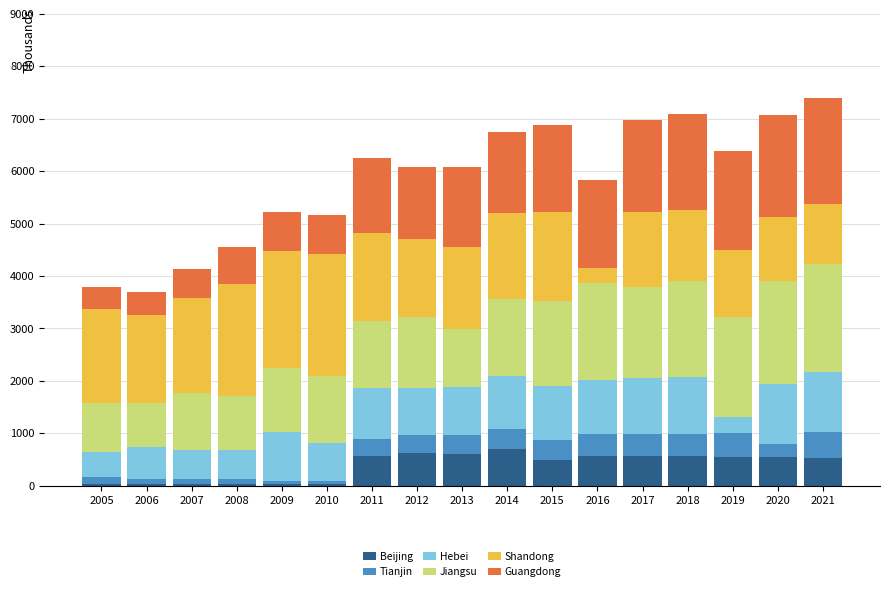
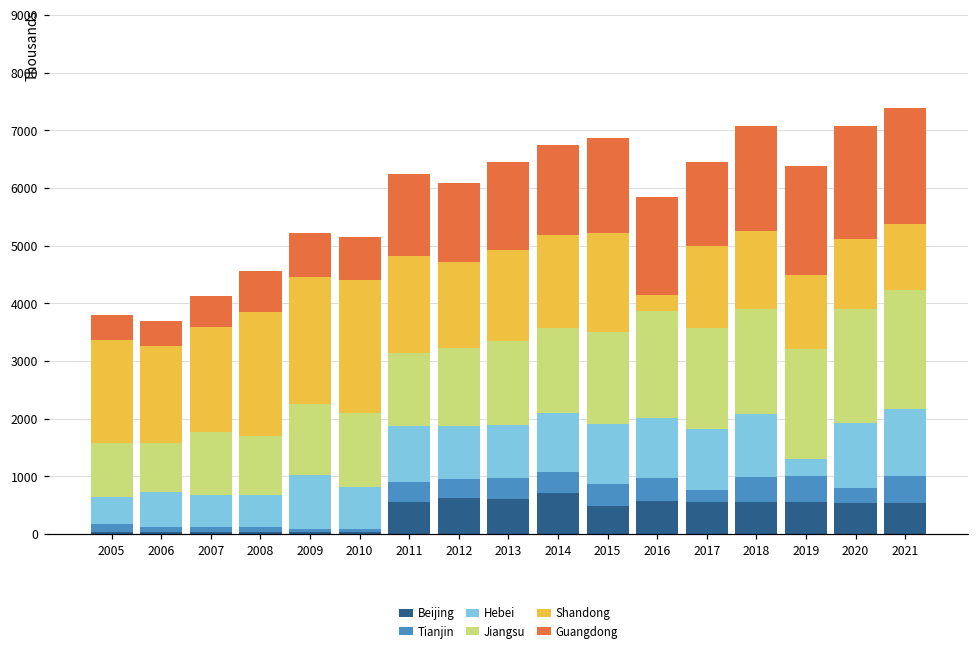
  {
    "Beijing": {
      "2011": 600,
      "2012": 600,
      "2013": 600,
      "2014": 700,
      "2015": 500,
      "2016": 600,
      "2017": 600,
      "2018": 600,
      "2019": 500,
      "2020": 500,
      "2021": 500
    },
    "Tianjin": {
      "2005": 100,
      "2006": 100,
      "2007": 100,
      "2008": 100,
      "2009": 0,
      "2010": 100,
      "2011": 300,
      "2012": 300,
      "2013": 400,
      "2014": 400,
      "2015": 400,
      "2016": 400,
-     "2017": 400,
+     "2017": 200,
      "2018": 400,
      "2019": 500,
      "2020": 300,
      "2021": 500
    },
    "Hebei": {
      "2005": 500,
      "2006": 600,
      "2007": 500,
      "2008": 600,
      "2009": 900,
      "2010": 700,
      "2011": 1000,
      "2012": 900,
      "2013": 900,
      "2014": 1000,
      "2015": 1000,
      "2016": 1000,
      "2017": 1100,
      "2018": 1100,
      "2019": 300,
      "2020": 1100,
      "2021": 1200
    },
    "Jiangsu": {
      "2005": 900,
      "2006": 800,
      "2007": 1100,
      "2008": 1000,
      "2009": 1200,
      "2010": 1300,
      "2011": 1300,
      "2012": 1400,
-     "2013": 1100,
+     "2013": 1500,
      "2014": 1500,
      "2015": 1600,
      "2016": 1900,
      "2017": 1700,
      "2018": 1800,
      "2019": 1900,
      "2020": 2000,
      "2021": 2100
    },
    "Shandong": {
      "2005": 1800,
      "2006": 1700,
      "2007": 1800,
      "2008": 2100,
      "2009": 2200,
      "2010": 2300,
      "2011": 1700,
      "2012": 1500,
      "2013": 1600,
      "2014": 1600,
      "2015": 1700,
      "2016": 300,
      "2017": 1400,
      "2018": 1400,
      "2019": 1300,
      "2020": 1200,
      "2021": 1100
    },
    "Guangdong": {
      "2005": 400,
      "2006": 400,
      "2007": 500,
      "2008": 700,
      "2009": 700,
      "2010": 700,
      "2011": 1400,
      "2012": 1400,
      "2013": 1500,
      "2014": 1600,
      "2015": 1700,
      "2016": 1700,
-     "2017": 1800,
+     "2017": 1500,
      "2018": 1800,
      "2019": 1900,
      "2020": 1900,
      "2021": 2000
    }
  }
